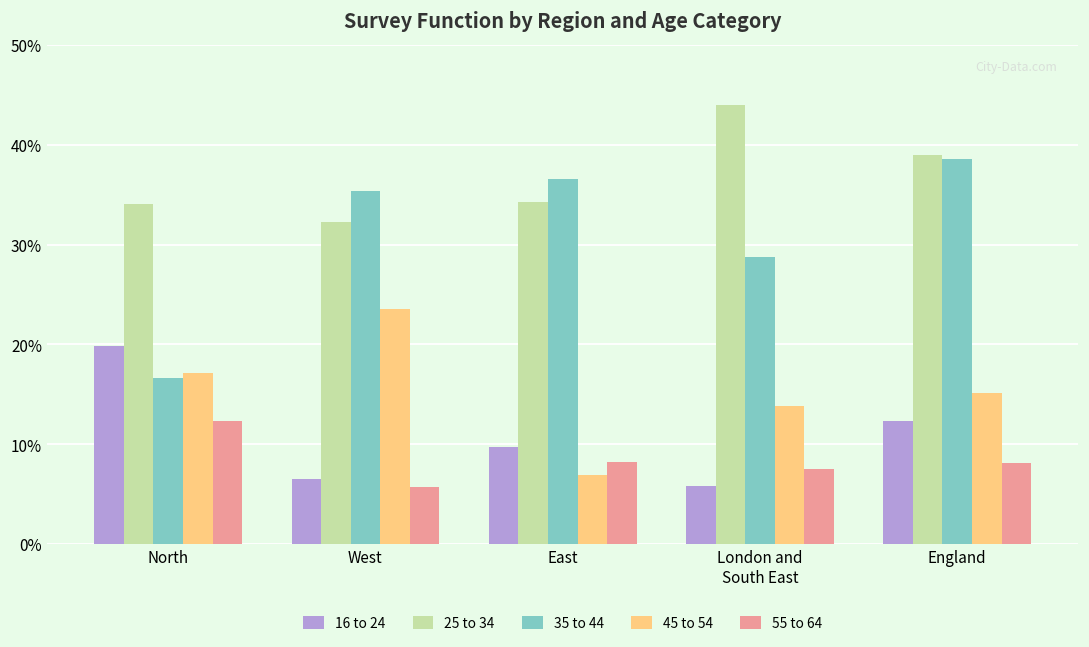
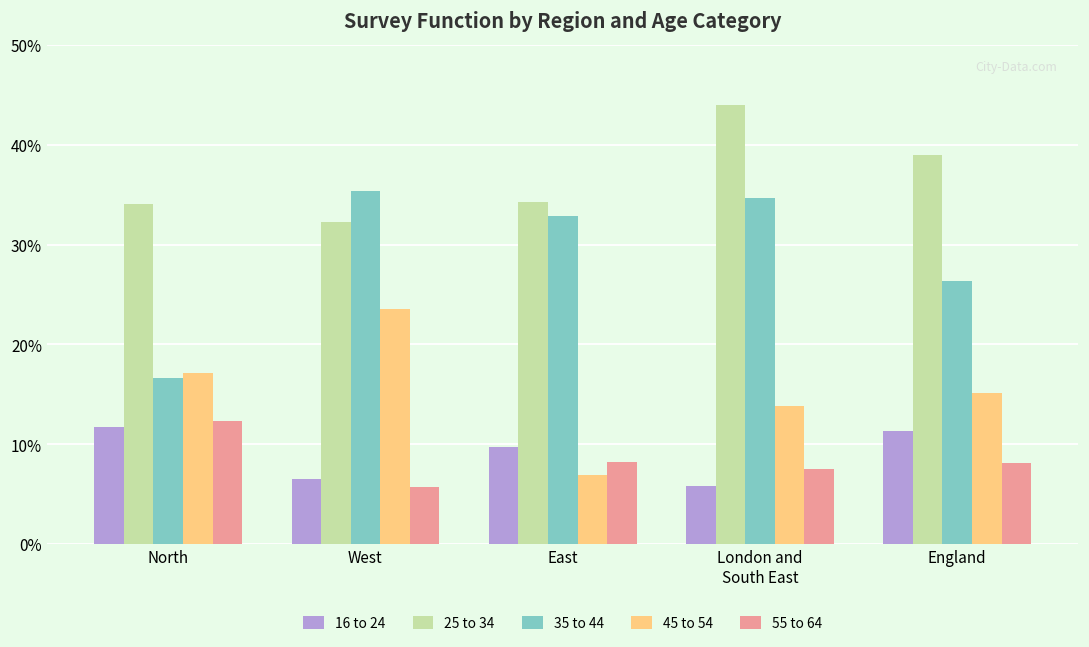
  {
    "16 to 24": {
-     "North": "20%",
+     "North": "12%",
      "West": "7%",
      "East": "10%",
      "London and South East": "6%",
-     "England": "12%"
+     "England": "11%"
    },
    "25 to 34": {
      "North": "34%",
      "West": "32%",
      "East": "34%",
      "London and South East": "44%",
      "England": "39%"
    },
    "35 to 44": {
      "North": "17%",
      "West": "35%",
-     "East": "37%",
-     "London and South East": "29%",
-     "England": "39%"
+     "East": "33%",
+     "London and South East": "35%",
+     "England": "26%"
    }
  }
